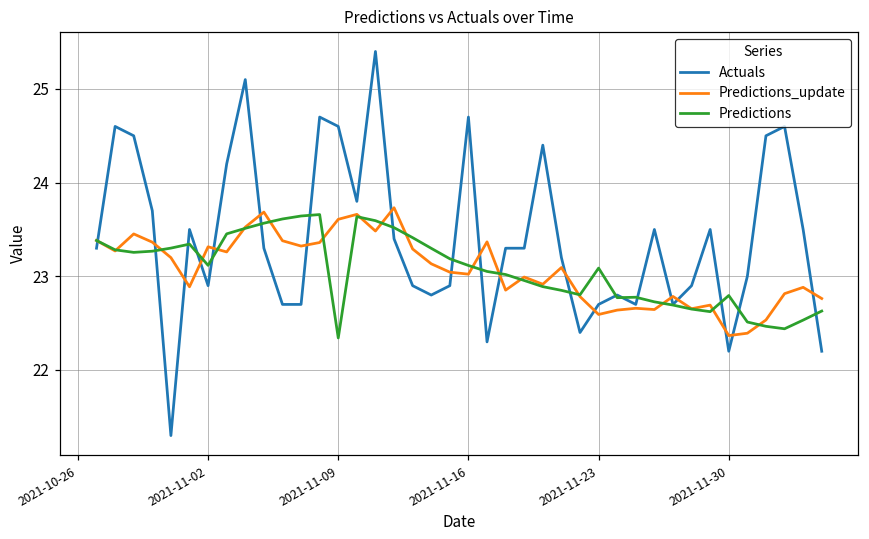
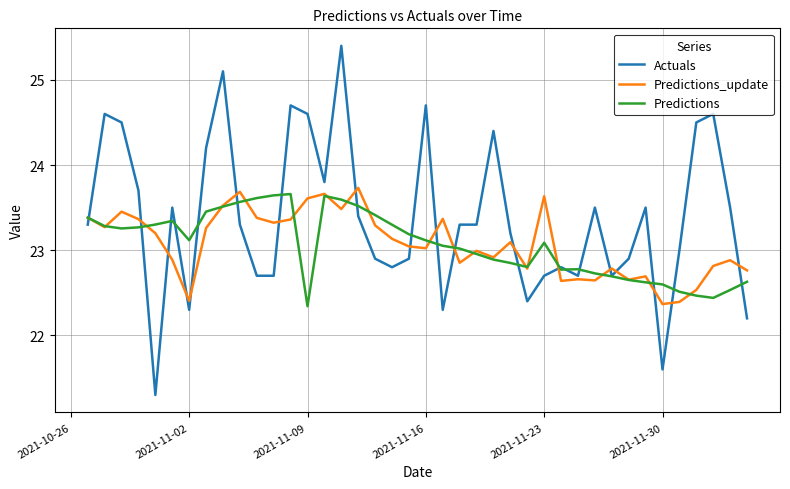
  {
    "Actuals": {
-     "2021-11-02": 22.9,
+     "2021-11-02": 22.3,
      "2021-11-09": 24.6,
      "2021-11-16": 24.7,
      "2021-11-23": 22.7,
-     "2021-11-30": 22.2
+     "2021-11-30": 21.6
    },
    "Predictions_update": {
-     "2021-11-02": 23.3,
+     "2021-11-02": 22.4,
      "2021-11-09": 23.6,
      "2021-11-16": 23.0,
-     "2021-11-23": 22.6,
+     "2021-11-23": 23.6,
      "2021-11-30": 22.4
    },
    "Predictions": {
      "2021-11-02": 23.1,
      "2021-11-09": 22.3,
      "2021-11-16": 23.1,
      "2021-11-23": 23.1,
-     "2021-11-30": 22.8
+     "2021-11-30": 22.6
    }
  }
